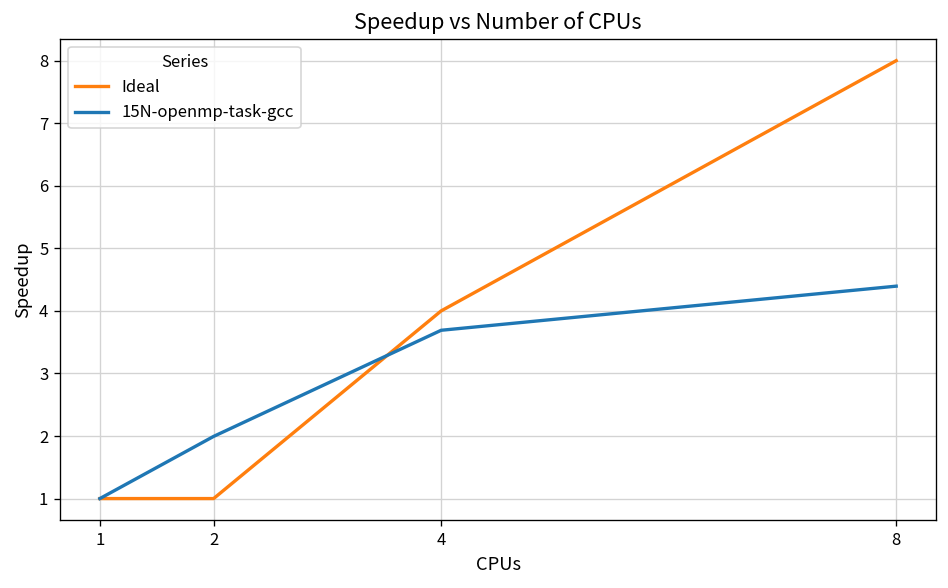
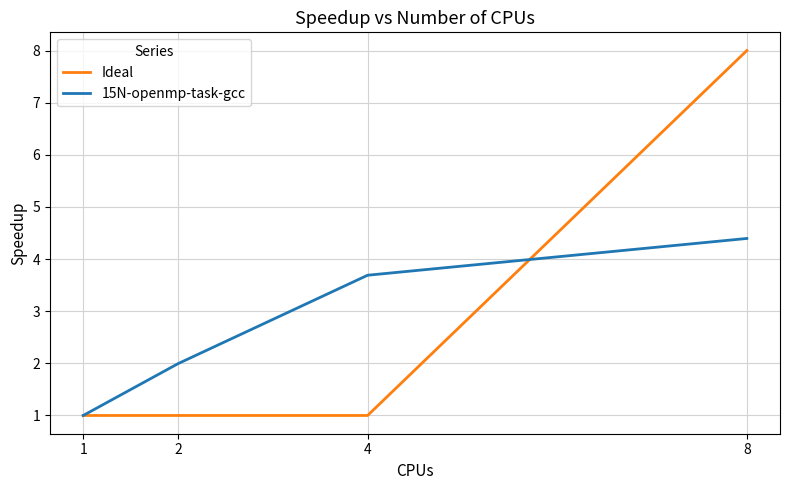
  {
    "Ideal": {
      "2": 1,
-     "4": 4,
+     "4": 1,
      "8": 8
    },
    "15N-openmp-task-gcc": {
      "2": 2,
      "4": 3.7,
      "8": 4.4
    }
  }
